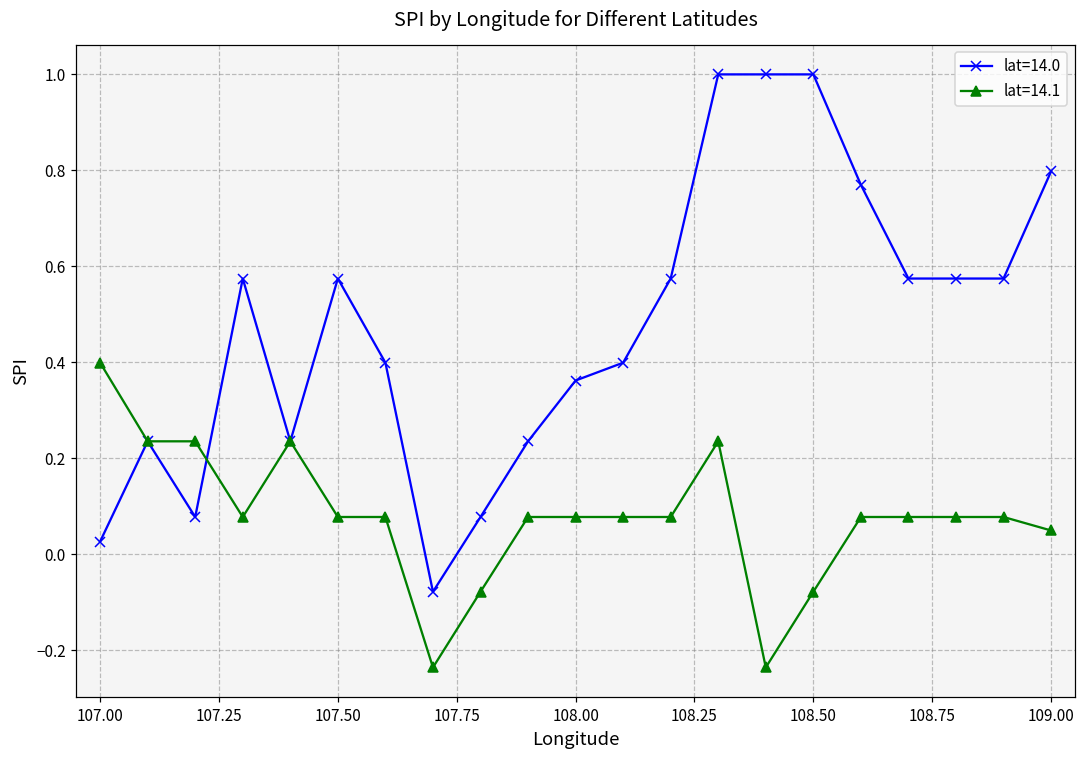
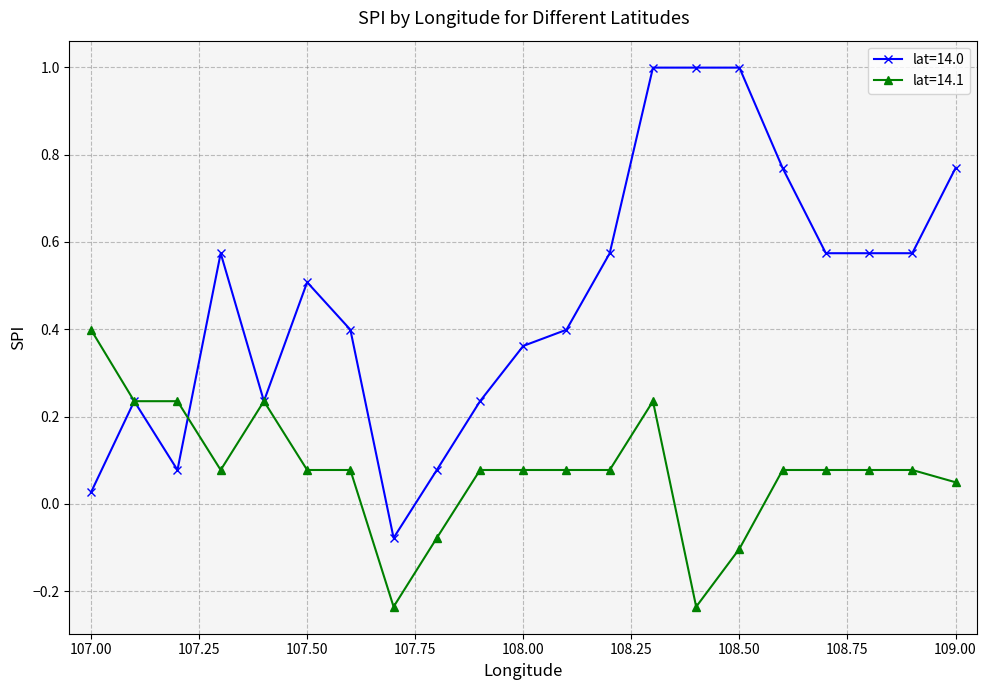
  {
    "lat=14.0": {
      "107.00": 0.03,
-     "107.50": 0.57,
+     "107.50": 0.51,
      "108.00": 0.36,
      "108.50": 1.00,
-     "109.00": 0.80
+     "109.00": 0.77
    },
    "lat=14.1": {
      "107.00": 0.40,
      "107.50": 0.08,
      "108.00": 0.08,
-     "108.50": -0.08,
+     "108.50": -0.10,
      "109.00": 0.05
    }
  }
